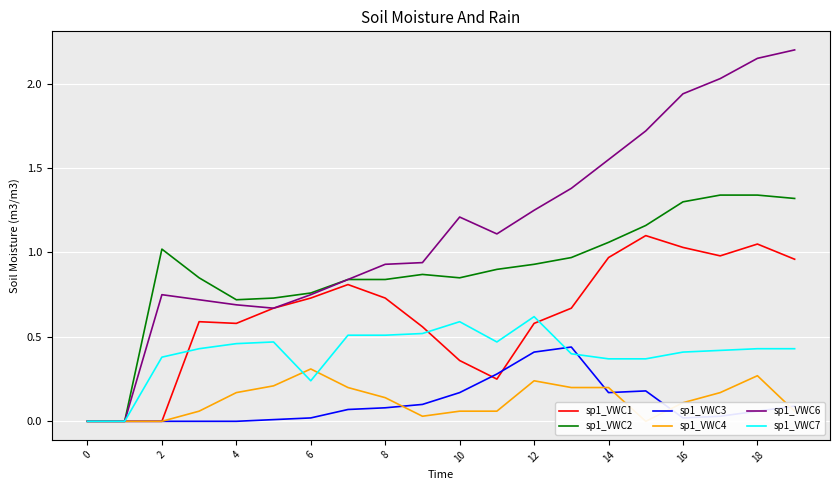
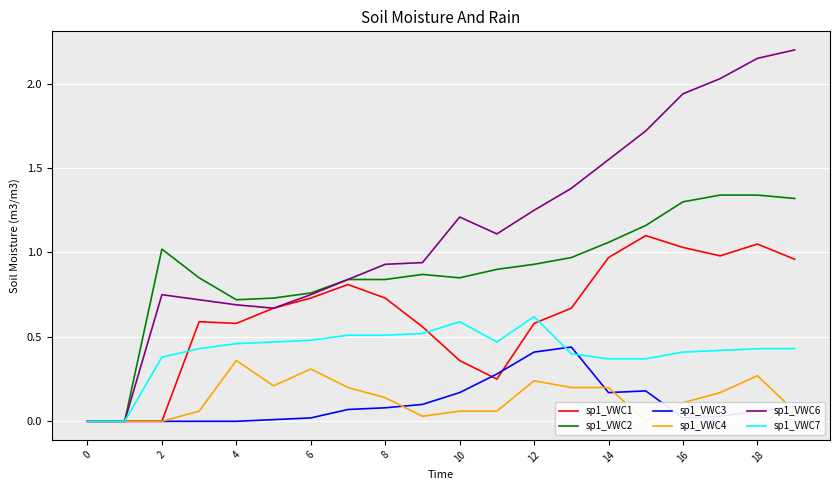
  {
    "sp1_VWC1": {
      "4": 0.58,
      "6": 0.73,
      "8": 0.73,
      "10": 0.36,
      "12": 0.58,
      "14": 0.97,
      "16": 1.03,
      "18": 1.05
    },
    "sp1_VWC2": {
      "2": 1.02,
      "4": 0.72,
      "8": 0.84,
      "10": 0.85,
      "12": 0.93,
      "14": 1.06,
      "16": 1.30,
      "18": 1.34
    },
    "sp1_VWC3": {
      "4": 0.00,
      "6": 0.02,
      "8": 0.08,
      "10": 0.17,
      "12": 0.41,
      "14": 0.17
    },
    "sp1_VWC4": {
-     "4": 0.17,
+     "4": 0.36,
      "6": 0.31,
      "8": 0.14,
      "10": 0.06,
      "12": 0.24,
      "14": 0.20,
      "18": 0.27
    },
    "sp1_VWC6": {
      "2": 0.75,
      "4": 0.69,
      "8": 0.93,
      "10": 1.21,
      "12": 1.25,
      "14": 1.55,
      "16": 1.94,
      "18": 2.15
    },
    "sp1_VWC7": {
      "2": 0.38,
      "4": 0.46,
-     "6": 0.24,
+     "6": 0.48,
      "8": 0.51,
      "10": 0.59,
      "12": 0.62,
      "14": 0.37,
      "16": 0.41,
      "18": 0.43
    }
  }
